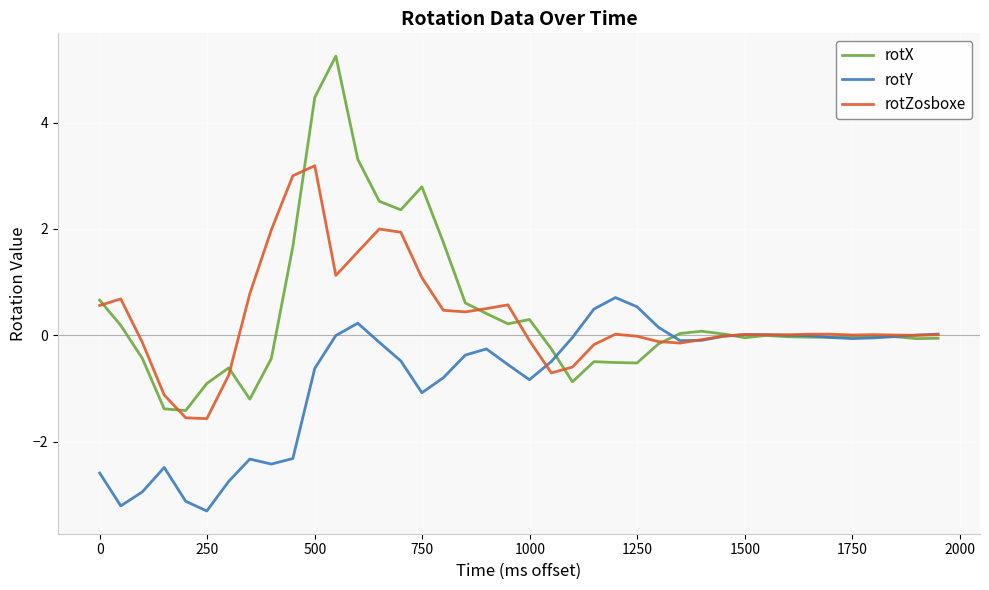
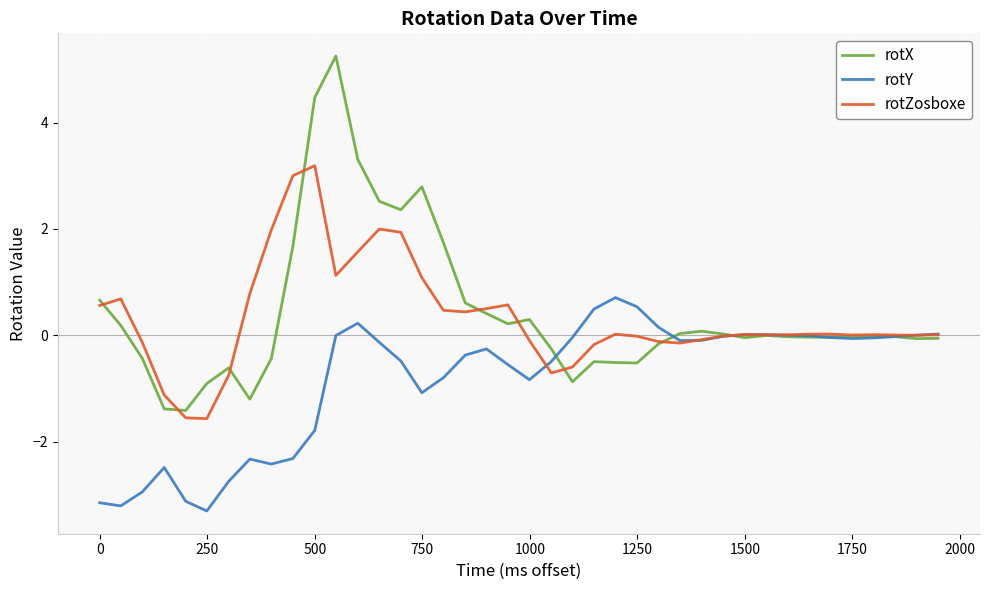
  {
    "rotX": {
      "0": 0.7,
      "500": 4.5,
      "1500": 0.0
    },
    "rotY": {
-     "0": -2.6,
-     "500": -0.6
+     "0": -3.1,
+     "500": -1.8
    },
    "rotZosboxe": {
      "0": 0.6,
      "500": 3.2
    }
  }
